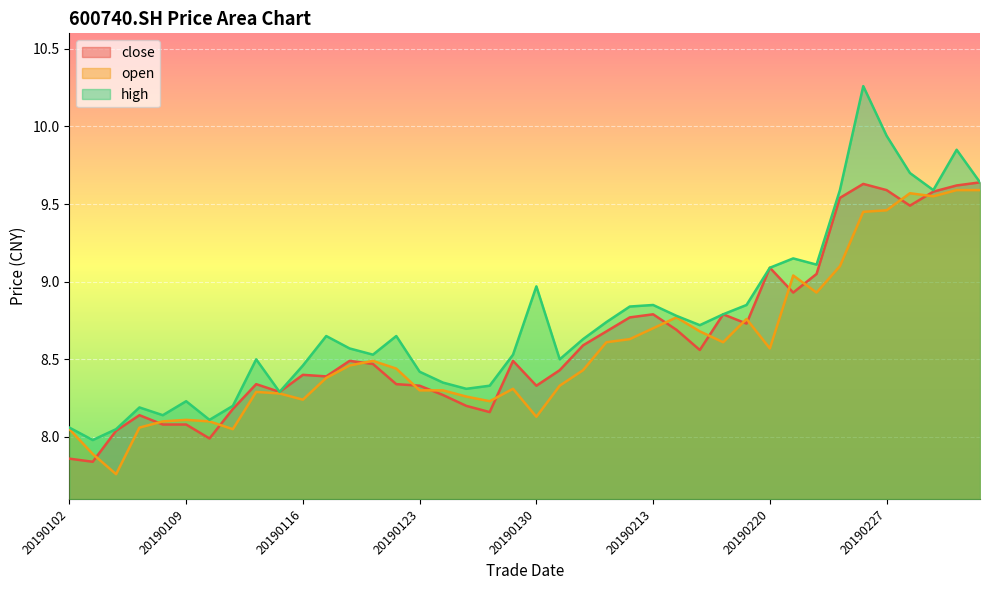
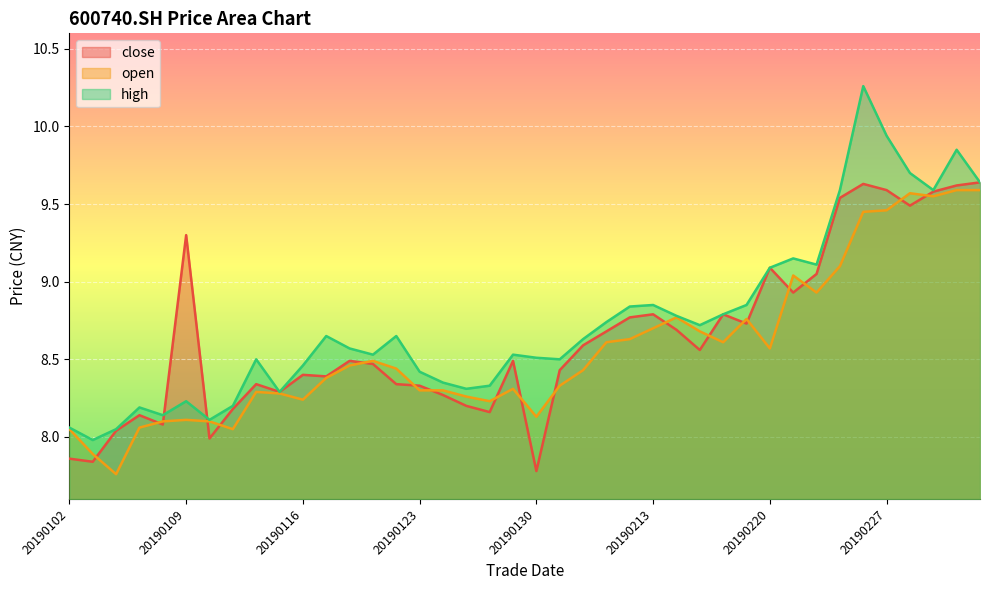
  {
    "close": {
      "20190102": 7.86,
-     "20190109": 8.08,
+     "20190109": 9.30,
      "20190116": 8.40,
      "20190123": 8.33,
-     "20190130": 8.33,
+     "20190130": 7.78,
      "20190213": 8.79,
      "20190227": 9.59
    },
    "open": {
      "20190109": 8.11,
      "20190116": 8.24,
      "20190123": 8.30,
      "20190130": 8.13,
      "20190213": 8.70,
      "20190220": 8.57,
      "20190227": 9.46
    },
    "high": {
      "20190109": 8.23,
      "20190116": 8.46,
      "20190123": 8.42,
-     "20190130": 8.97,
+     "20190130": 8.51,
      "20190213": 8.85,
      "20190227": 9.94
    }
  }
